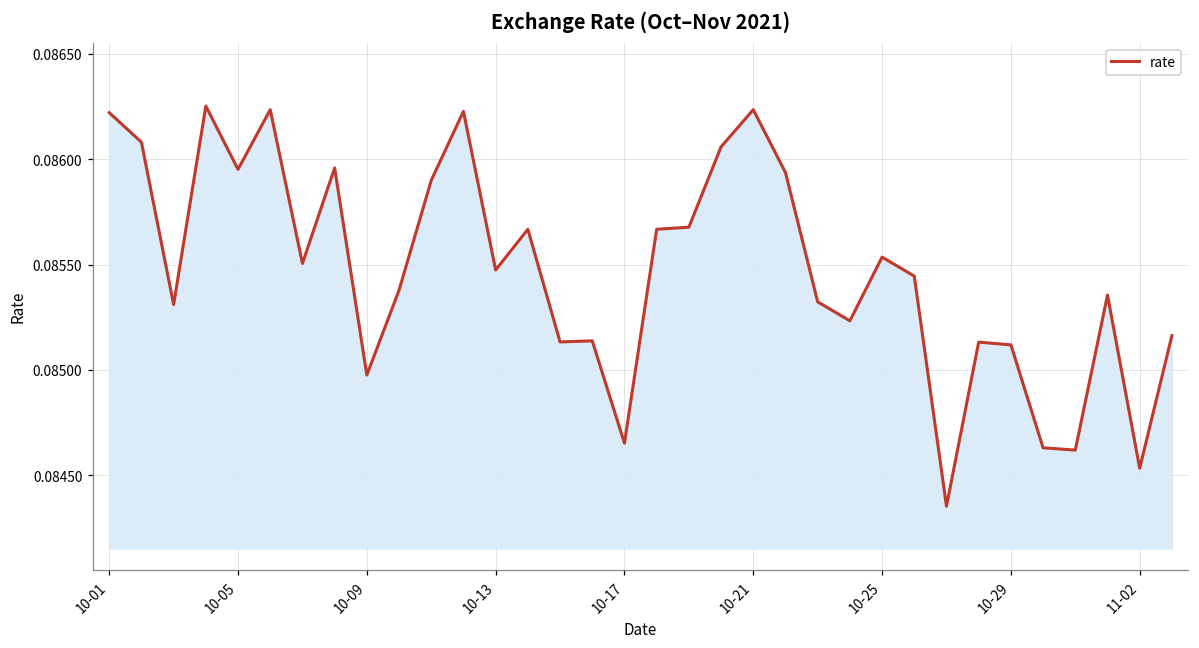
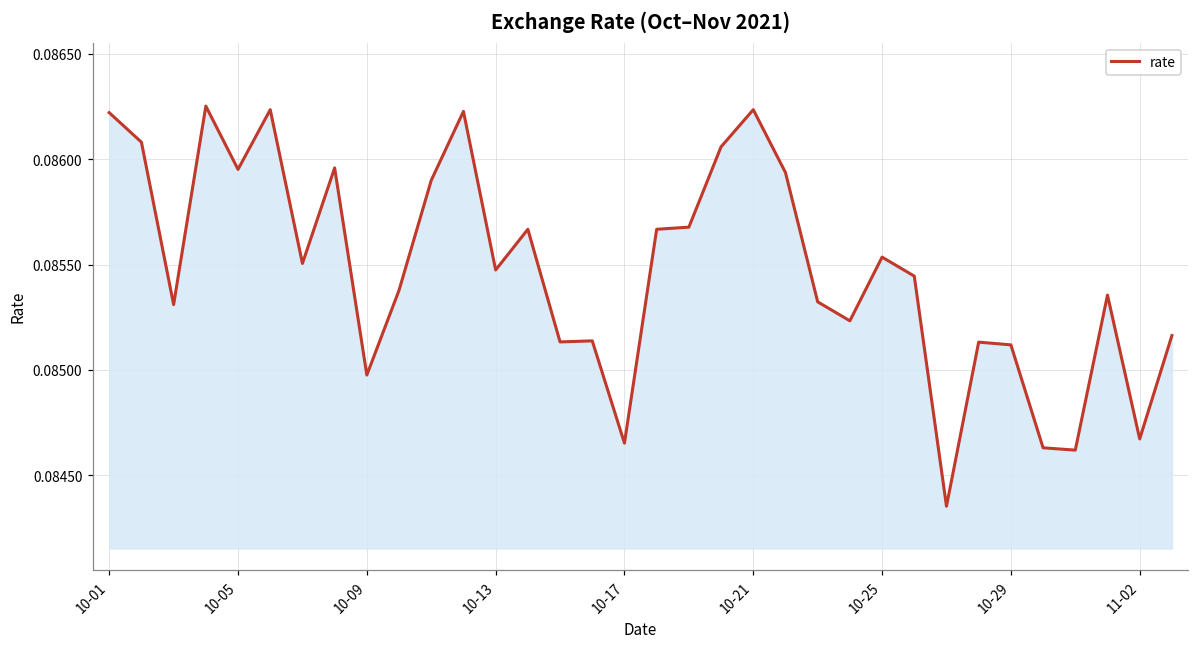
  {
    "10-01": 0.08622,
    "10-05": 0.08595,
    "10-09": 0.08498,
    "10-13": 0.08547,
    "10-17": 0.08465,
    "10-21": 0.08623,
    "10-25": 0.08554,
    "10-29": 0.08512,
-   "11-02": 0.08453
+   "11-02": 0.08467
  }
